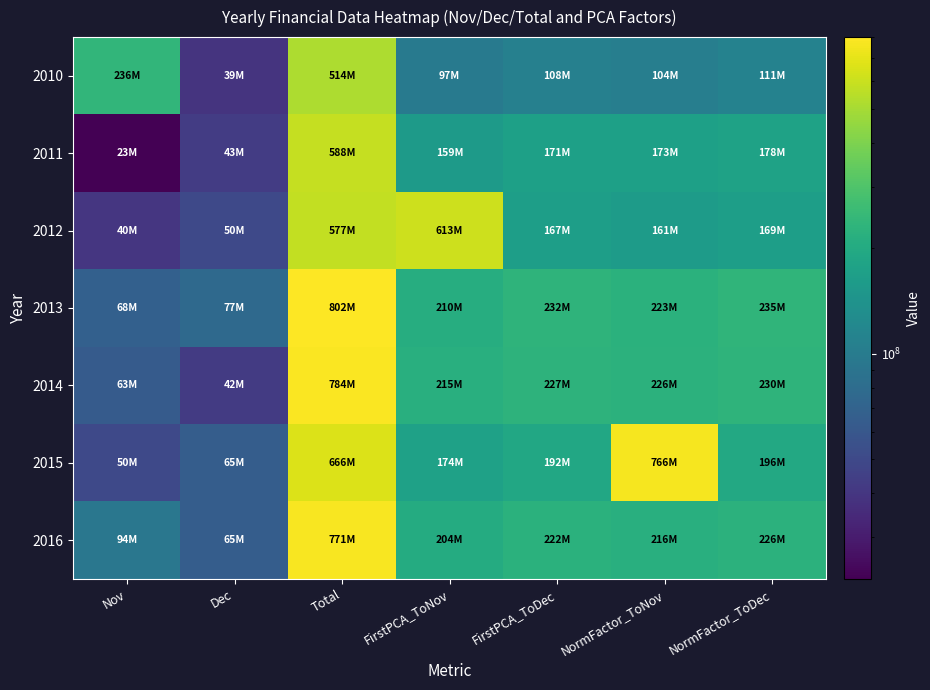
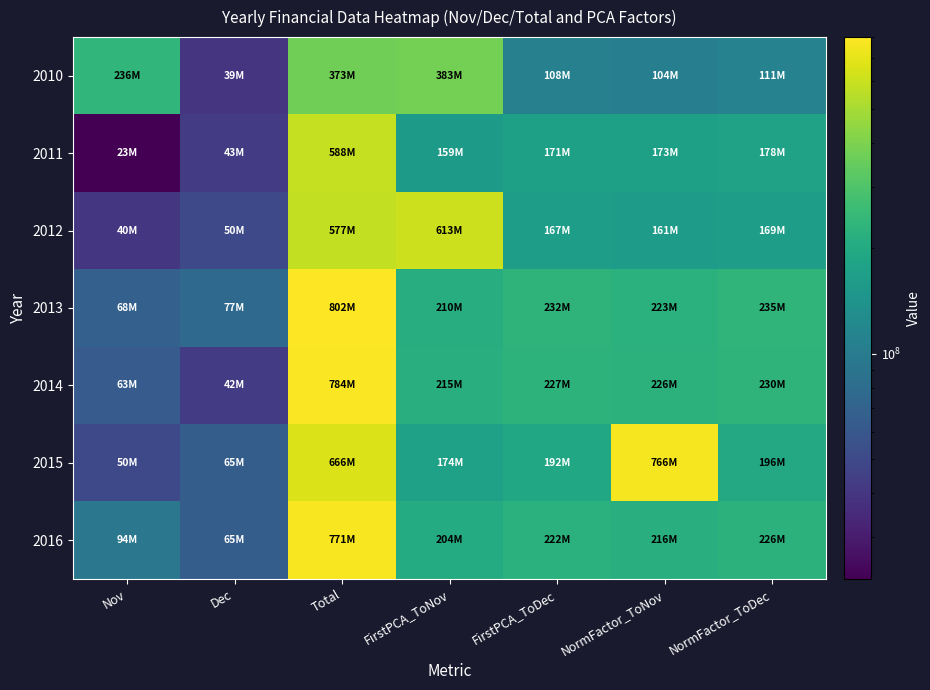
  {
    "2010": {
      "Nov": "236M",
      "Dec": "39M",
-     "Total": "514M",
-     "FirstPCA_ToNov": "97M",
+     "Total": "373M",
+     "FirstPCA_ToNov": "383M",
      "FirstPCA_ToDec": "108M",
      "NormFactor_ToNov": "104M",
      "NormFactor_ToDec": "111M"
    },
    "2011": {
      "Nov": "23M",
      "Dec": "43M",
      "Total": "588M",
      "FirstPCA_ToNov": "159M",
      "FirstPCA_ToDec": "171M",
      "NormFactor_ToNov": "173M",
      "NormFactor_ToDec": "178M"
    },
    "2012": {
      "Nov": "40M",
      "Dec": "50M",
      "Total": "577M",
      "FirstPCA_ToNov": "613M",
      "FirstPCA_ToDec": "167M",
      "NormFactor_ToNov": "161M",
      "NormFactor_ToDec": "169M"
    },
    "2013": {
      "Nov": "68M",
      "Dec": "77M",
      "Total": "802M",
      "FirstPCA_ToNov": "210M",
      "FirstPCA_ToDec": "232M",
      "NormFactor_ToNov": "223M",
      "NormFactor_ToDec": "235M"
    },
    "2014": {
      "Nov": "63M",
      "Dec": "42M",
      "Total": "784M",
      "FirstPCA_ToNov": "215M",
      "FirstPCA_ToDec": "227M",
      "NormFactor_ToNov": "226M",
      "NormFactor_ToDec": "230M"
    },
    "2015": {
      "Nov": "50M",
      "Dec": "65M",
      "Total": "666M",
      "FirstPCA_ToNov": "174M",
      "FirstPCA_ToDec": "192M",
      "NormFactor_ToNov": "766M",
      "NormFactor_ToDec": "196M"
    },
    "2016": {
      "Nov": "94M",
      "Dec": "65M",
      "Total": "771M",
      "FirstPCA_ToNov": "204M",
      "FirstPCA_ToDec": "222M",
      "NormFactor_ToNov": "216M",
      "NormFactor_ToDec": "226M"
    }
  }
